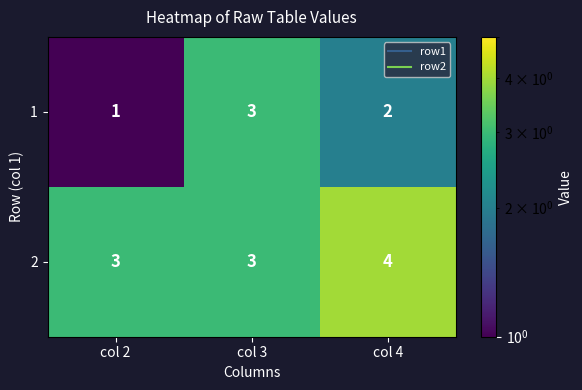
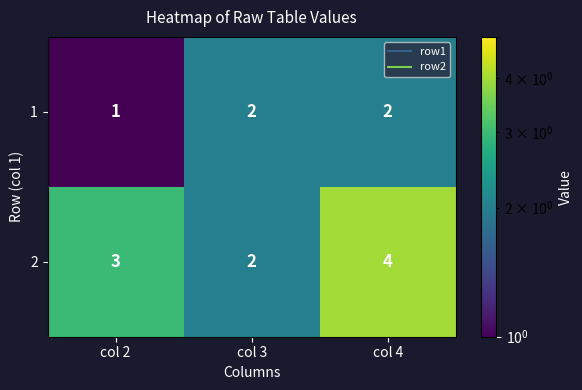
  {
    "1": {
      "col 2": 1,
-     "col 3": 3,
+     "col 3": 2,
      "col 4": 2
    },
    "2": {
      "col 2": 3,
-     "col 3": 3,
+     "col 3": 2,
      "col 4": 4
    }
  }
